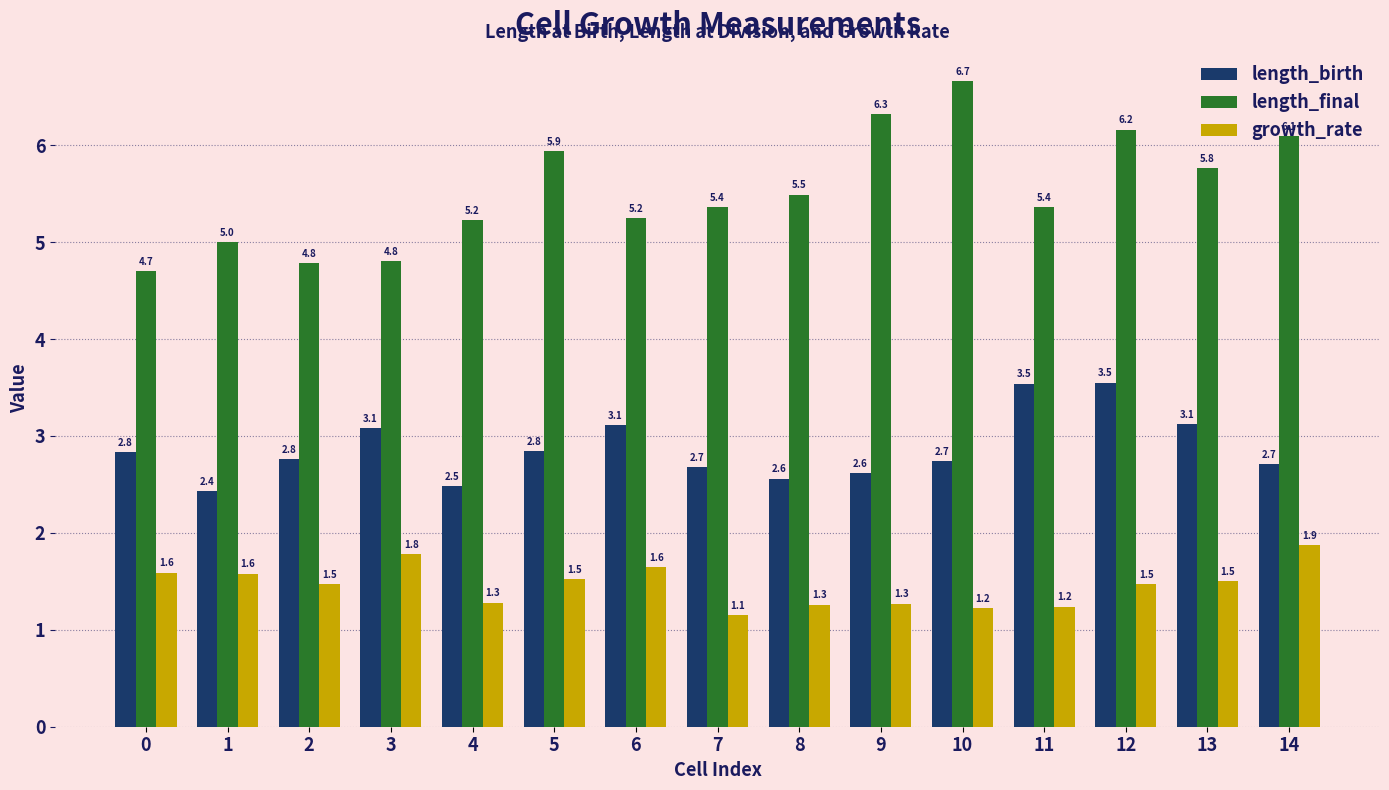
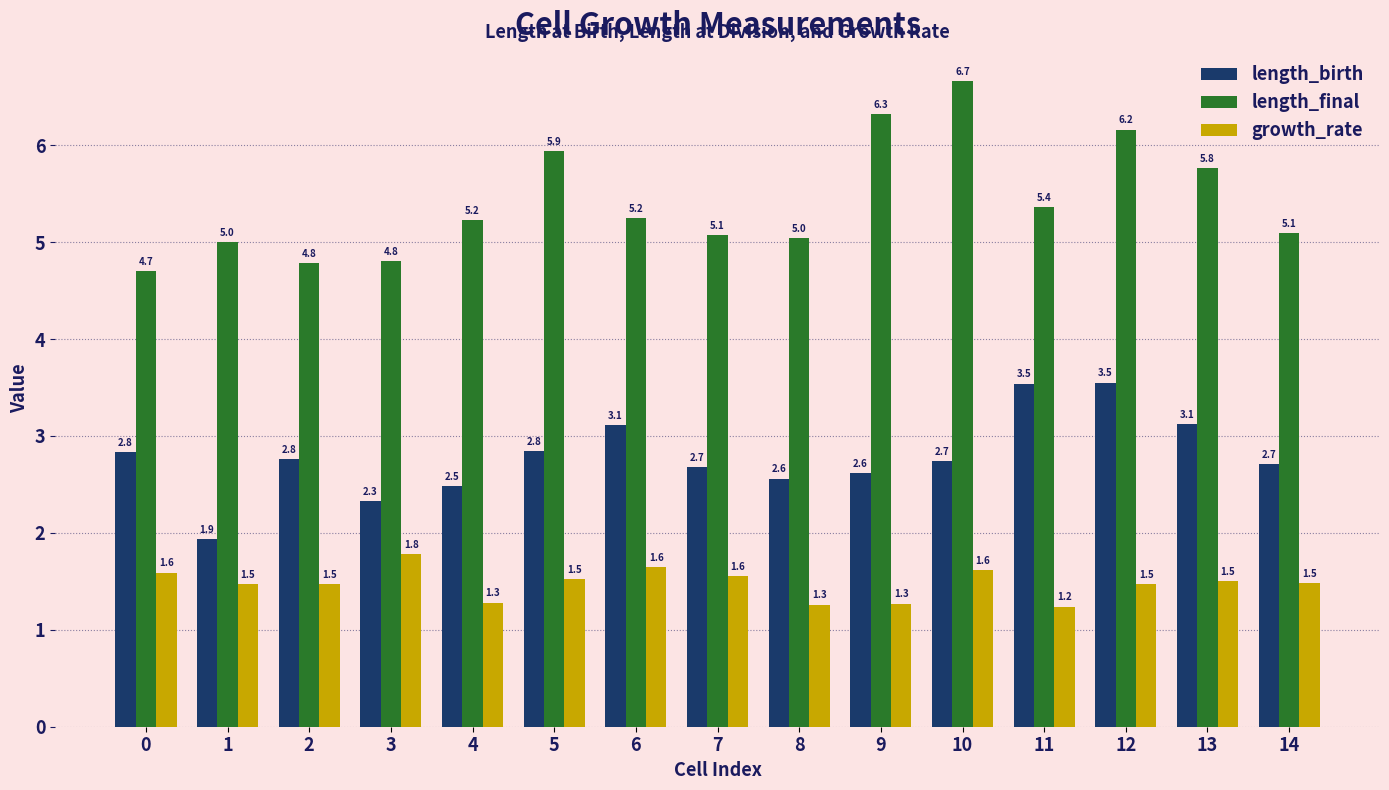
  {
    "length_birth": {
      "0": 2.8,
-     "1": 2.4,
+     "1": 1.9,
      "2": 2.8,
-     "3": 3.1,
+     "3": 2.3,
      "4": 2.5,
      "5": 2.8,
      "6": 3.1,
      "7": 2.7,
      "8": 2.6,
      "9": 2.6,
      "10": 2.7,
      "11": 3.5,
      "12": 3.5,
      "13": 3.1,
      "14": 2.7
    },
    "length_final": {
      "0": 4.7,
      "1": 5.0,
      "2": 4.8,
      "3": 4.8,
      "4": 5.2,
      "5": 5.9,
      "6": 5.2,
-     "7": 5.4,
-     "8": 5.5,
+     "7": 5.1,
+     "8": 5.0,
      "9": 6.3,
      "10": 6.7,
      "11": 5.4,
      "12": 6.2,
      "13": 5.8,
-     "14": 6.1
+     "14": 5.1
    },
    "growth_rate": {
      "0": 1.6,
-     "1": 1.6,
+     "1": 1.5,
      "2": 1.5,
      "3": 1.8,
      "4": 1.3,
      "5": 1.5,
      "6": 1.6,
-     "7": 1.1,
+     "7": 1.6,
      "8": 1.3,
      "9": 1.3,
-     "10": 1.2,
+     "10": 1.6,
      "11": 1.2,
      "12": 1.5,
      "13": 1.5,
-     "14": 1.9
+     "14": 1.5
    }
  }
